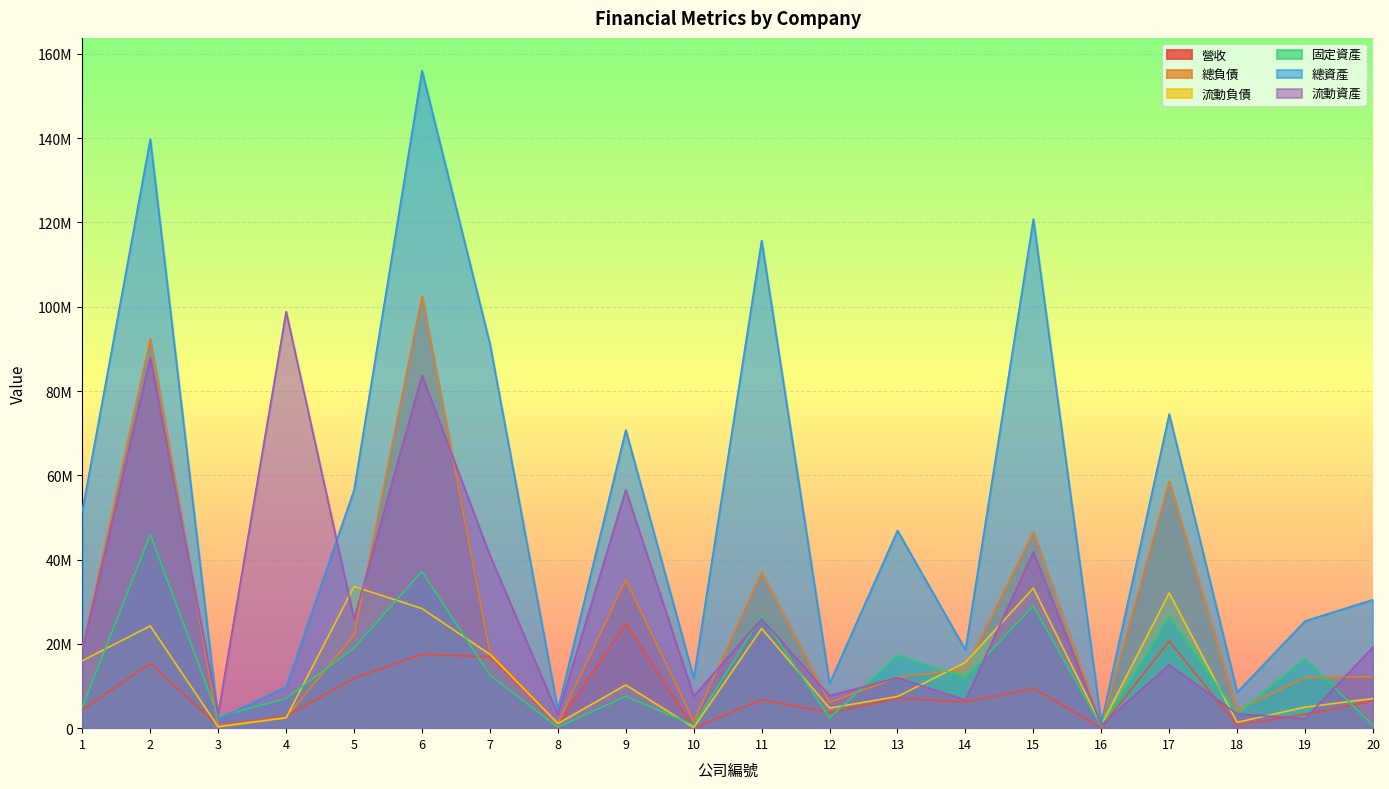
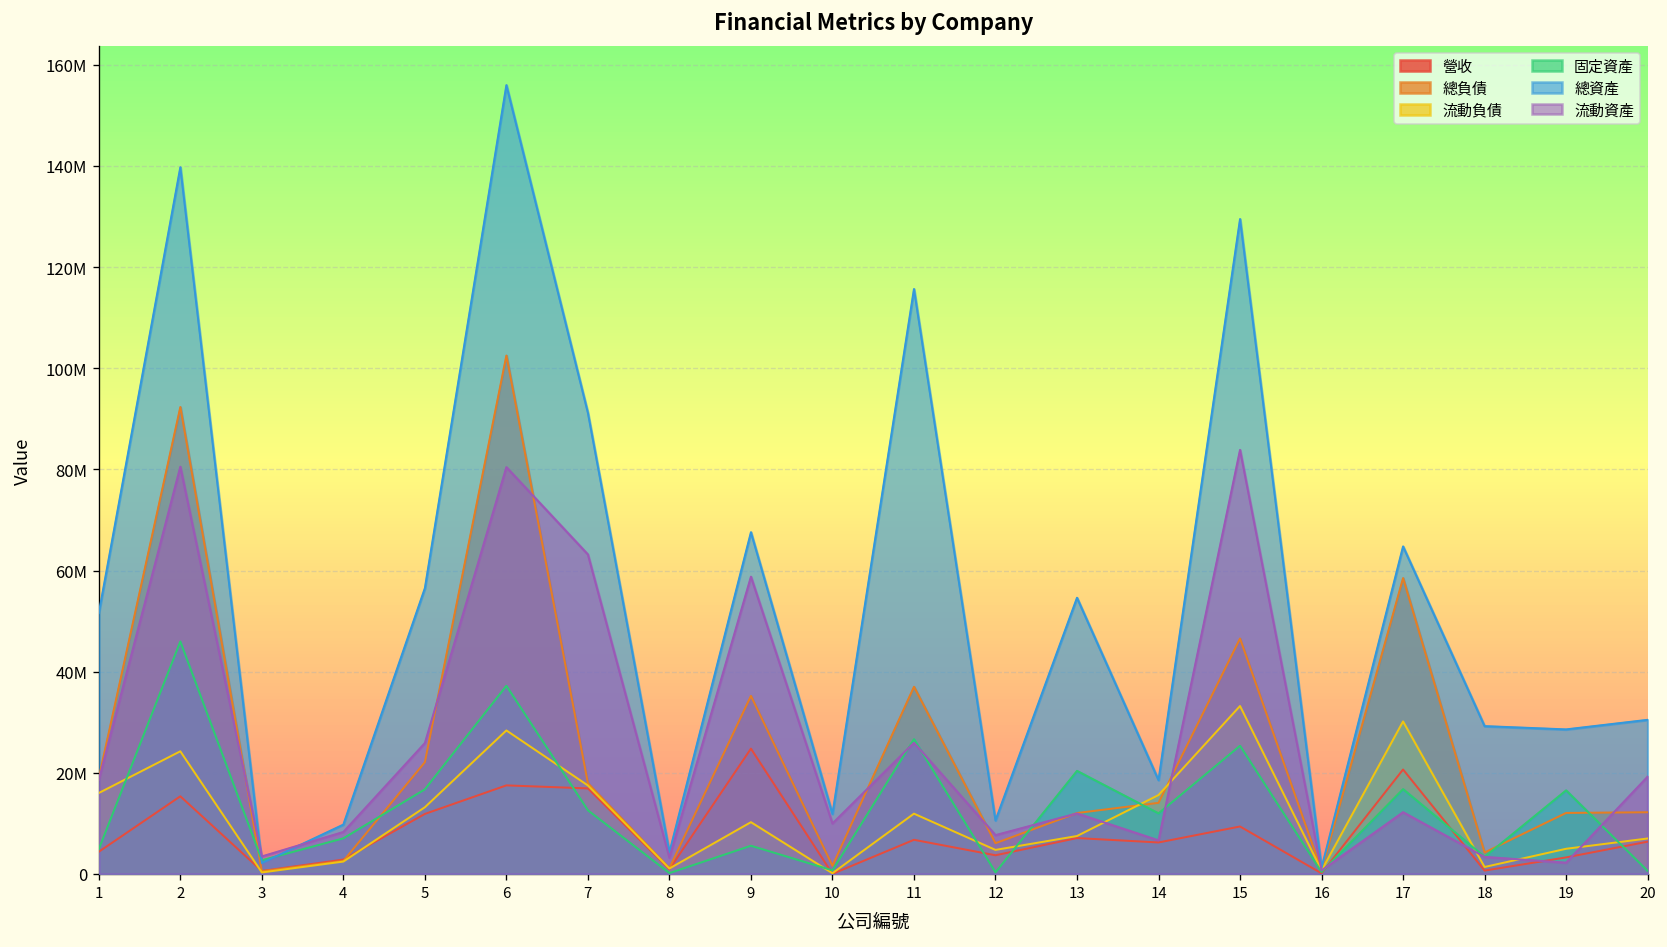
  {
    "流動負債": {
      "1": 16000000,
      "2": 24000000,
-     "5": 34000000,
+     "5": 13000000,
      "6": 28000000,
      "9": 10000000,
-     "11": 24000000,
+     "11": 12000000,
      "12": 5000000,
      "14": 16000000,
      "15": 33000000,
-     "17": 32000000,
+     "17": 30000000,
      "18": 1000000,
      "19": 5000000,
      "20": 7000000
    },
    "固定資產": {
      "2": 46000000,
      "4": 7000000,
-     "5": 19000000,
+     "5": 17000000,
      "6": 37000000,
      "7": 13000000,
      "8": 0,
-     "9": 8000000,
+     "9": 6000000,
      "11": 27000000,
-     "12": 2000000,
-     "13": 17000000,
+     "12": 0,
+     "13": 20000000,
      "14": 12000000,
-     "15": 29000000,
-     "17": 26000000,
+     "15": 25000000,
+     "17": 17000000,
      "19": 17000000,
      "20": 1000000
    },
    "總資產": {
      "1": 52000000,
      "2": 140000000,
      "4": 10000000,
      "5": 57000000,
      "6": 156000000,
      "7": 91000000,
      "8": 4000000,
-     "9": 71000000,
+     "9": 68000000,
      "10": 12000000,
      "11": 116000000,
      "12": 11000000,
-     "13": 47000000,
+     "13": 55000000,
      "14": 19000000,
-     "15": 121000000,
-     "17": 75000000,
-     "18": 9000000,
-     "19": 25000000,
+     "15": 130000000,
+     "17": 65000000,
+     "18": 29000000,
+     "19": 29000000,
      "20": 30000000
    },
    "流動資產": {
-     "2": 88000000,
+     "2": 81000000,
      "3": 3000000,
-     "4": 99000000,
+     "4": 8000000,
      "5": 26000000,
-     "6": 84000000,
-     "7": 41000000,
+     "6": 80000000,
+     "7": 63000000,
      "8": 3000000,
-     "9": 57000000,
-     "10": 8000000,
+     "9": 59000000,
+     "10": 10000000,
      "11": 26000000,
      "12": 8000000,
-     "15": 42000000,
-     "17": 15000000,
+     "15": 84000000,
+     "17": 12000000,
      "19": 2000000,
      "20": 19000000
    }
  }
